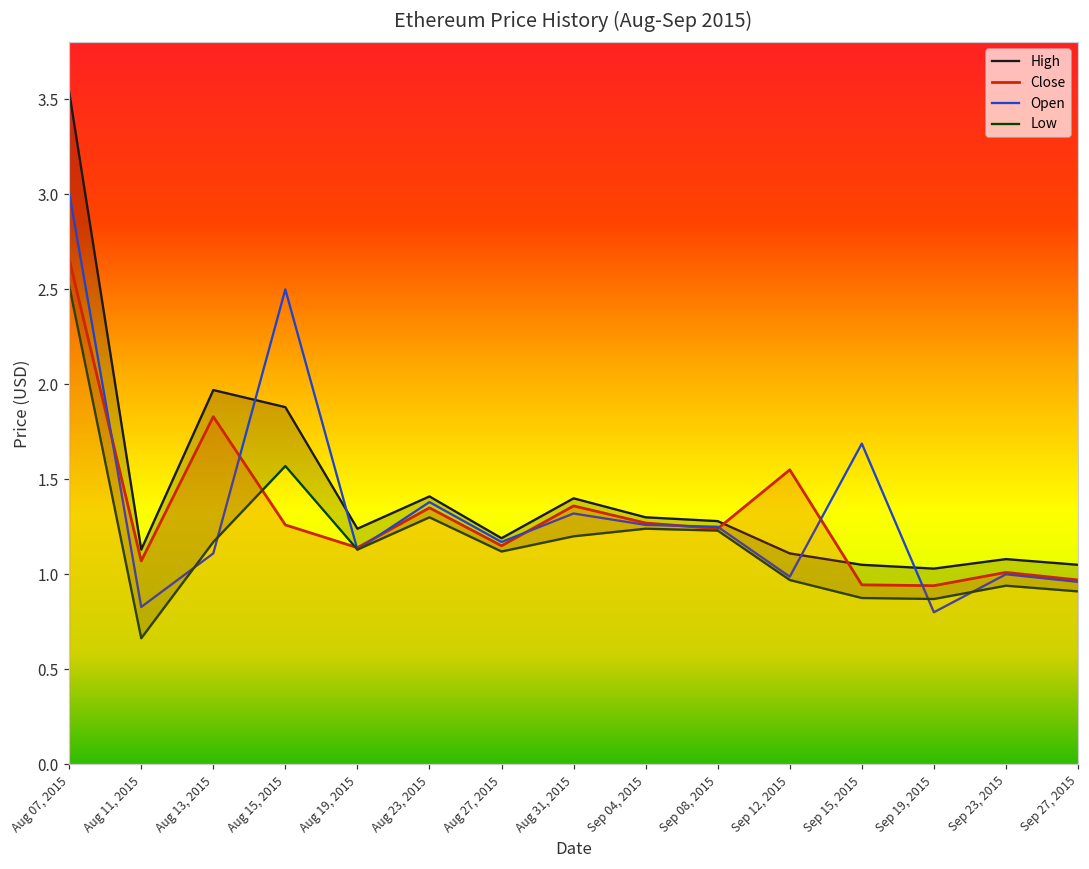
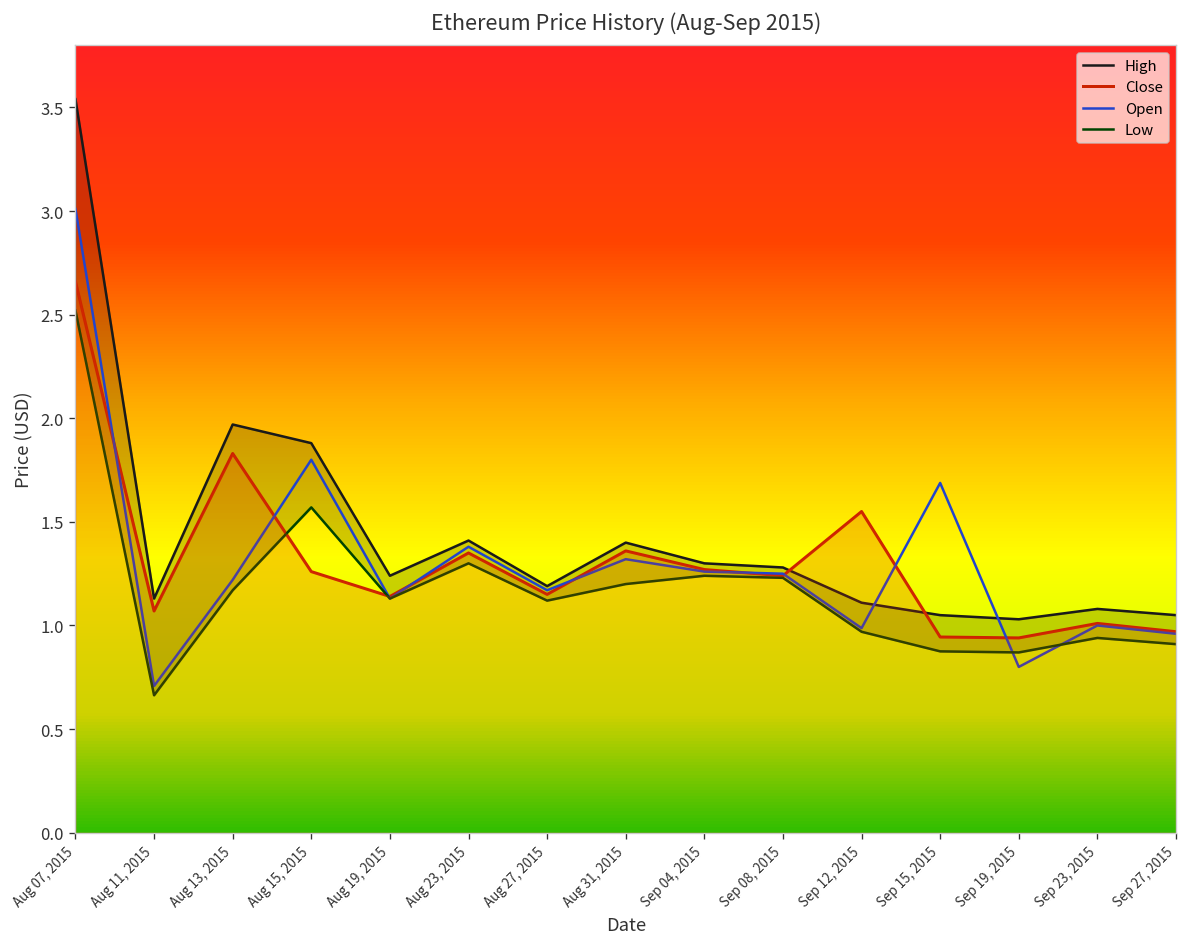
  {
    "Close": {
      "Aug 07, 2015": 2.66,
      "Aug 11, 2015": 1.07,
      "Aug 13, 2015": 1.83,
      "Aug 15, 2015": 1.26,
      "Aug 23, 2015": 1.35,
      "Aug 27, 2015": 1.15,
      "Aug 31, 2015": 1.36,
      "Sep 12, 2015": 1.55,
      "Sep 15, 2015": 0.94,
      "Sep 19, 2015": 0.94
    },
    "Open": {
      "Aug 07, 2015": 3.01,
-     "Aug 11, 2015": 0.83,
-     "Aug 13, 2015": 1.11,
-     "Aug 15, 2015": 2.5,
+     "Aug 11, 2015": 0.71,
+     "Aug 13, 2015": 1.22,
+     "Aug 15, 2015": 1.8,
      "Aug 23, 2015": 1.38,
      "Aug 27, 2015": 1.17,
      "Aug 31, 2015": 1.32,
      "Sep 12, 2015": 0.99,
      "Sep 15, 2015": 1.69,
      "Sep 19, 2015": 0.80
    }
  }
